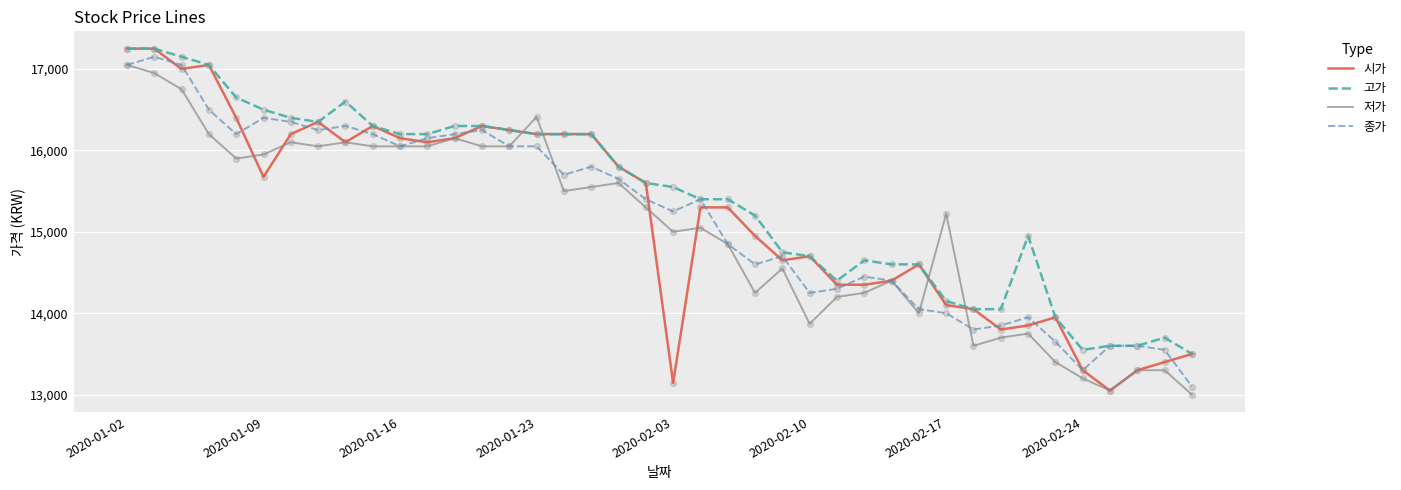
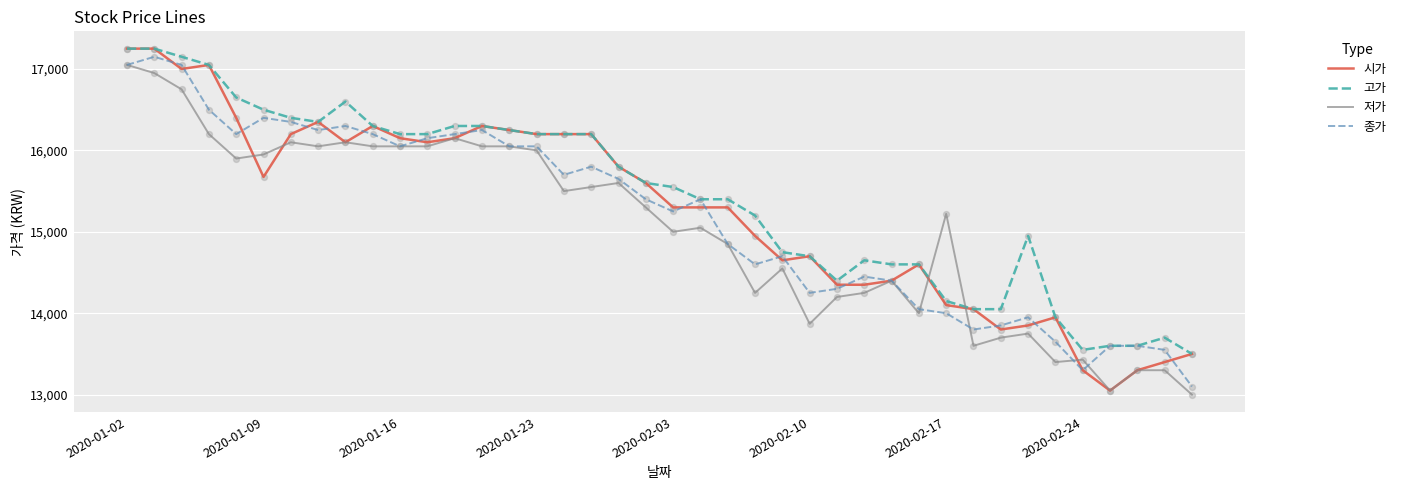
  {
    "시가": {
      "2020-01-09": "15,700",
      "2020-01-16": "16,200",
-     "2020-02-03": "13,100",
+     "2020-02-03": "15,300",
      "2020-02-17": "14,100"
    },
    "저가": {
      "2020-01-09": "16,000",
-     "2020-01-23": "16,400",
+     "2020-01-23": "16,000",
      "2020-02-03": "15,000",
      "2020-02-10": "13,900",
      "2020-02-17": "15,200",
-     "2020-02-24": "13,200"
+     "2020-02-24": "13,400"
    }
  }
